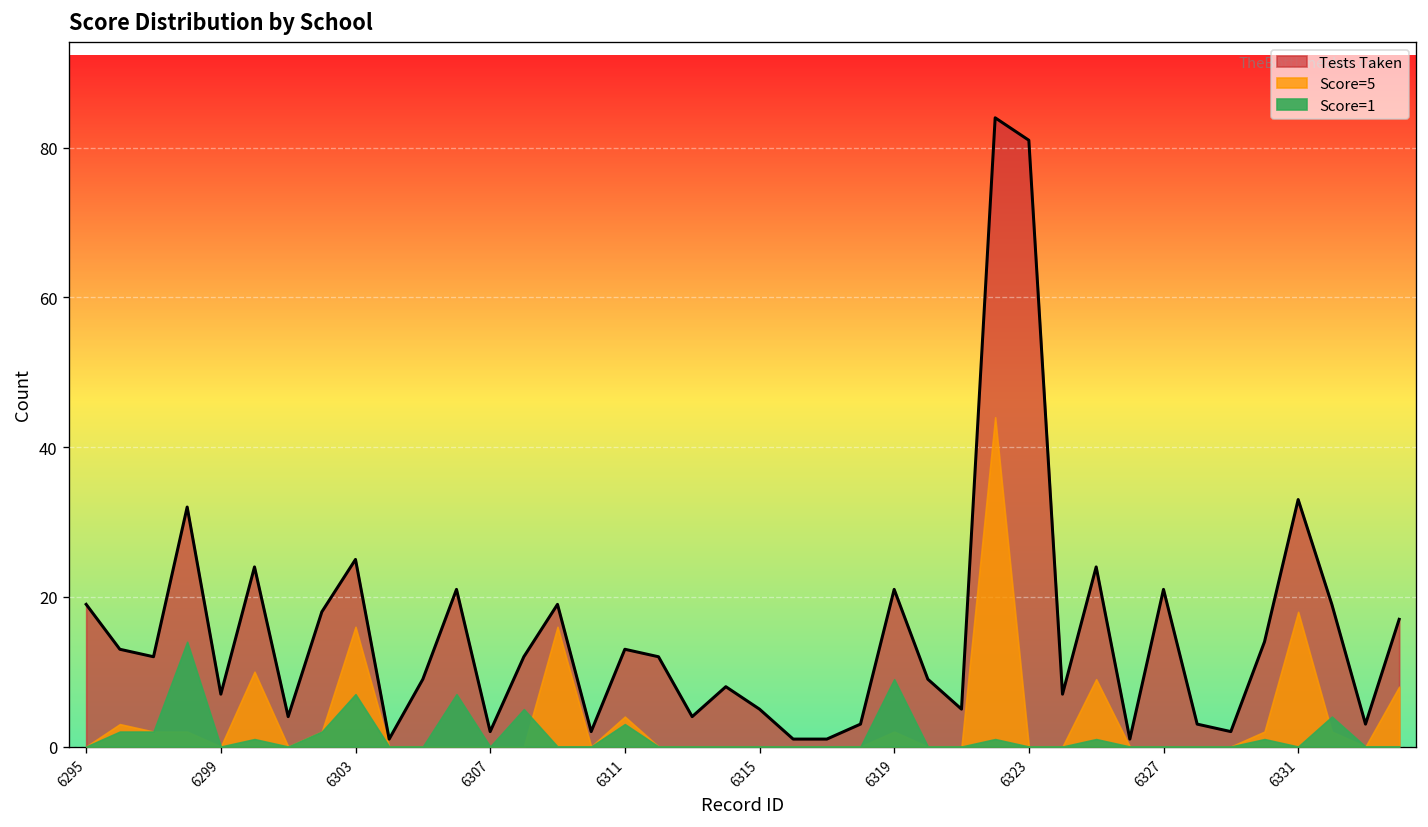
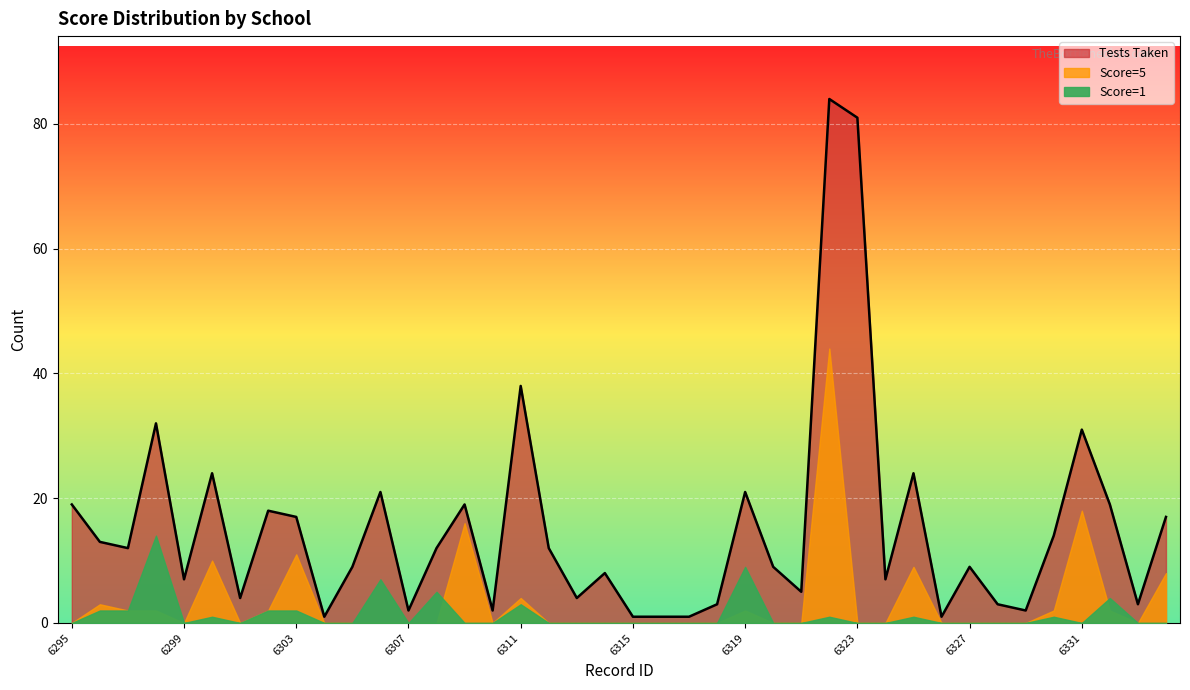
  {
    "Tests Taken": {
      "6295": 19,
      "6299": 7,
-     "6303": 25,
+     "6303": 17,
      "6307": 2,
-     "6311": 13,
-     "6315": 5,
+     "6311": 38,
+     "6315": 1,
      "6319": 21,
      "6323": 81,
-     "6327": 21,
-     "6331": 33
+     "6327": 9,
+     "6331": 31
    },
    "Score=5": {
-     "6303": 16,
+     "6303": 11,
      "6311": 4,
      "6319": 2,
      "6331": 18
    },
    "Score=1": {
-     "6303": 7,
+     "6303": 2,
      "6311": 3,
      "6319": 9,
      "6331": 0
    }
  }
